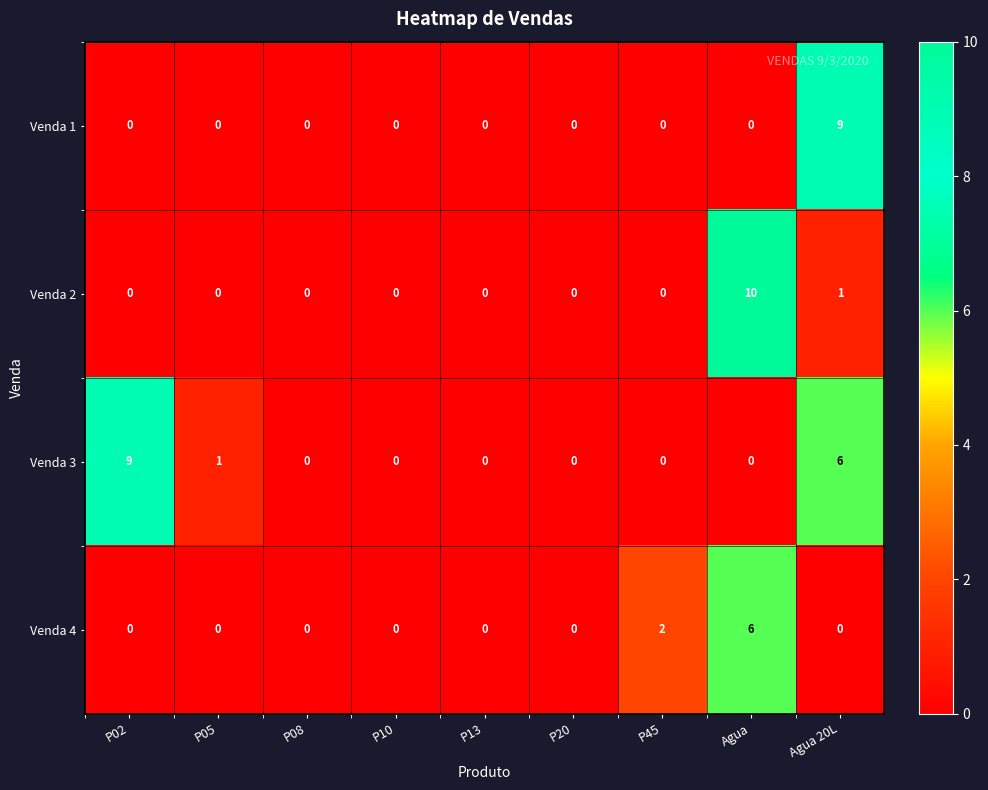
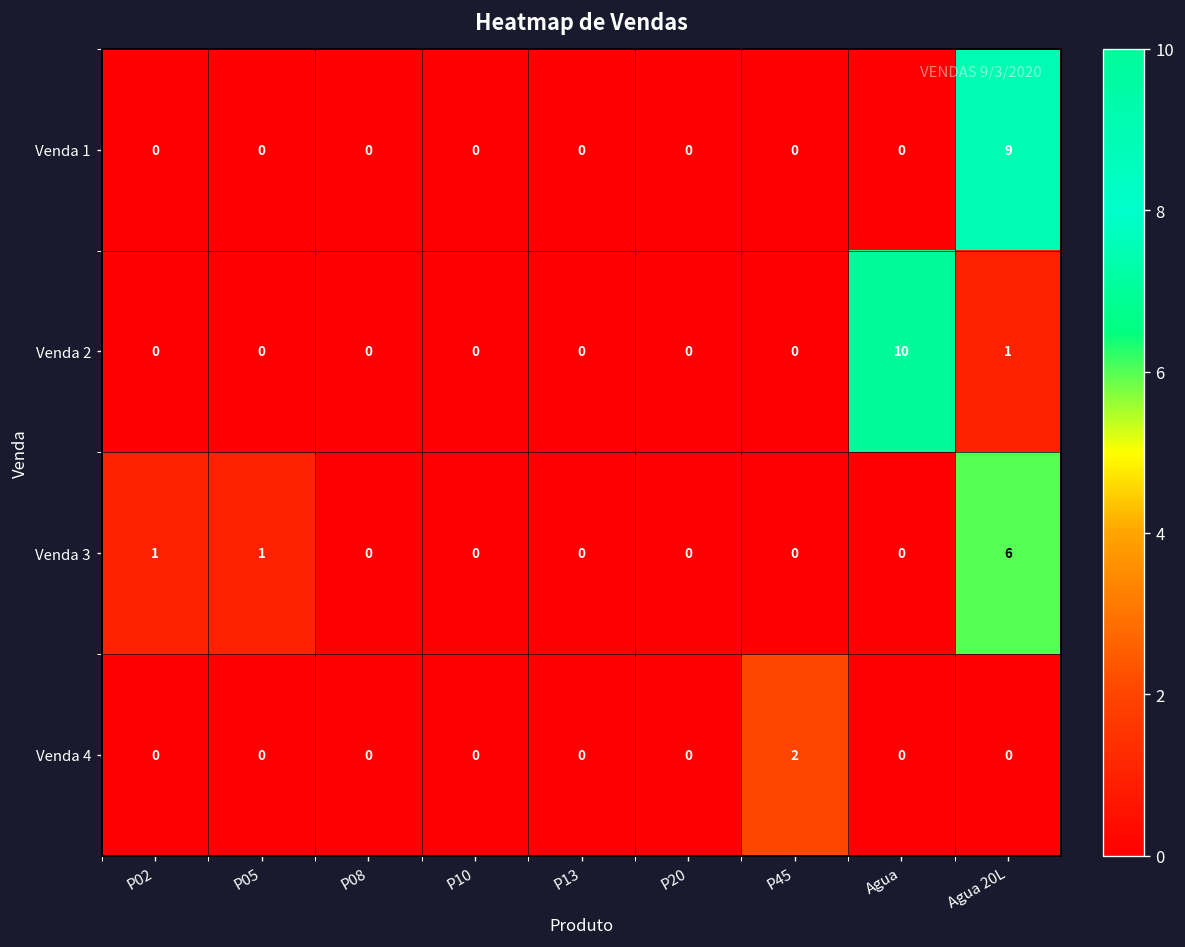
  {
    "Venda 1": {
      "P02": 0,
      "P05": 0,
      "P08": 0,
      "P10": 0,
      "P13": 0,
      "P20": 0,
      "P45": 0,
      "Agua": 0
    },
    "Venda 2": {
      "P02": 0,
      "P05": 0,
      "P08": 0,
      "P10": 0,
      "P13": 0,
      "P20": 0,
      "P45": 0,
      "Agua": 10,
      "Agua 20L": 1
    },
    "Venda 3": {
-     "P02": 9,
+     "P02": 1,
      "P05": 1,
      "P08": 0,
      "P10": 0,
      "P13": 0,
      "P20": 0,
      "P45": 0,
      "Agua": 0,
      "Agua 20L": 6
    },
    "Venda 4": {
      "P02": 0,
      "P05": 0,
      "P08": 0,
      "P10": 0,
      "P13": 0,
      "P20": 0,
      "P45": 2,
-     "Agua": 6,
+     "Agua": 0,
      "Agua 20L": 0
    }
  }
